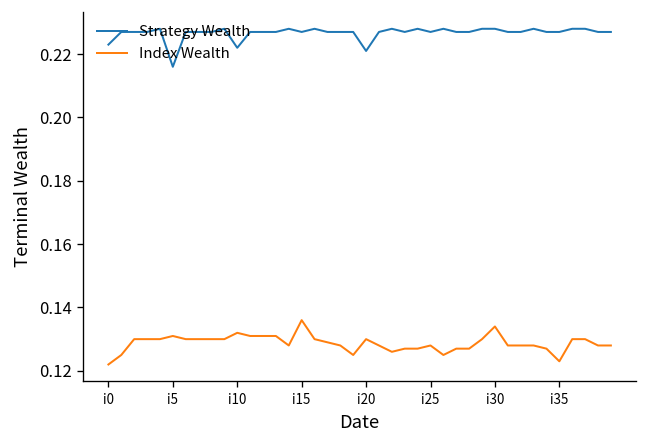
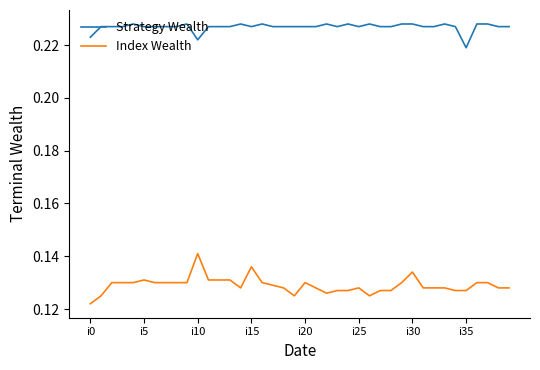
  {
    "Strategy Wealth": {
      "i0": 0.223,
-     "i5": 0.216,
+     "i5": 0.227,
      "i10": 0.222,
      "i15": 0.227,
-     "i20": 0.221,
+     "i20": 0.227,
      "i25": 0.227,
      "i30": 0.228,
-     "i35": 0.227
+     "i35": 0.219
    },
    "Index Wealth": {
      "i0": 0.122,
      "i5": 0.131,
-     "i10": 0.132,
+     "i10": 0.141,
      "i15": 0.136,
      "i20": 0.130,
      "i25": 0.128,
      "i30": 0.134,
-     "i35": 0.123
+     "i35": 0.127
    }
  }
